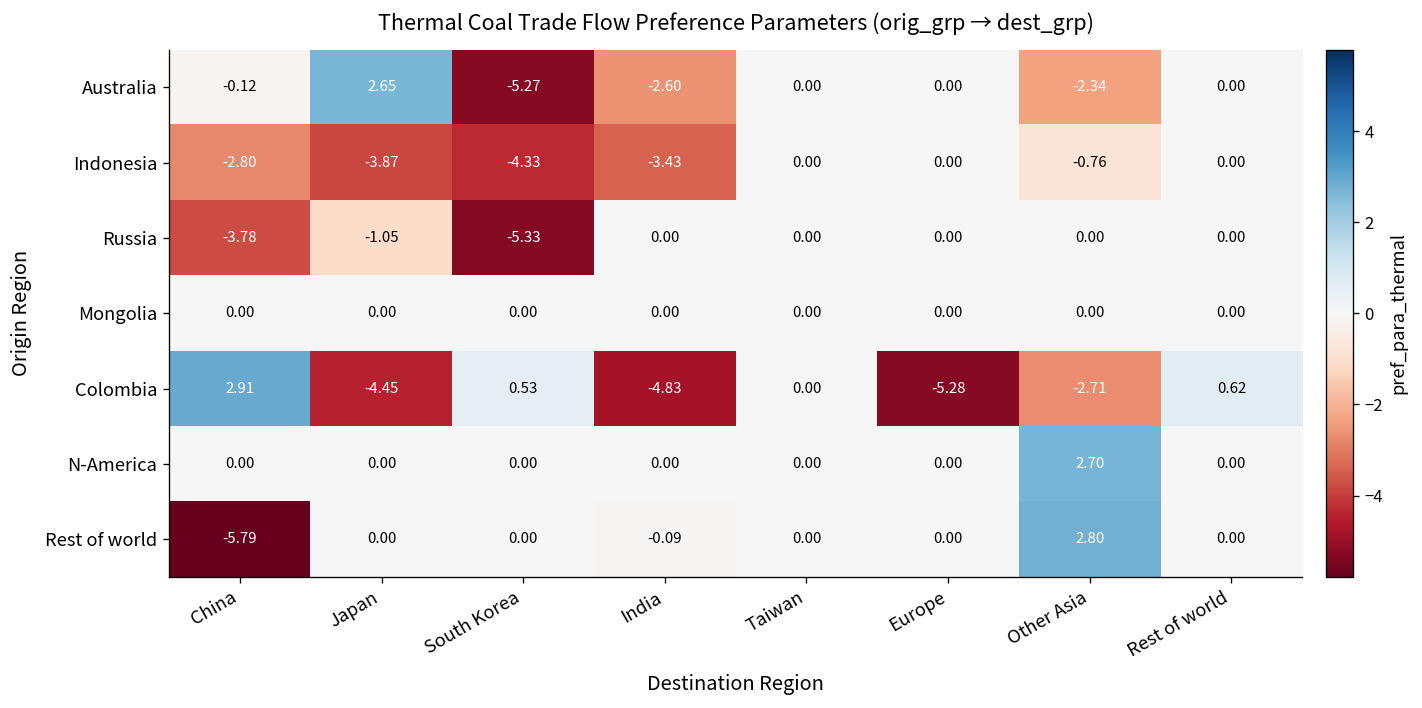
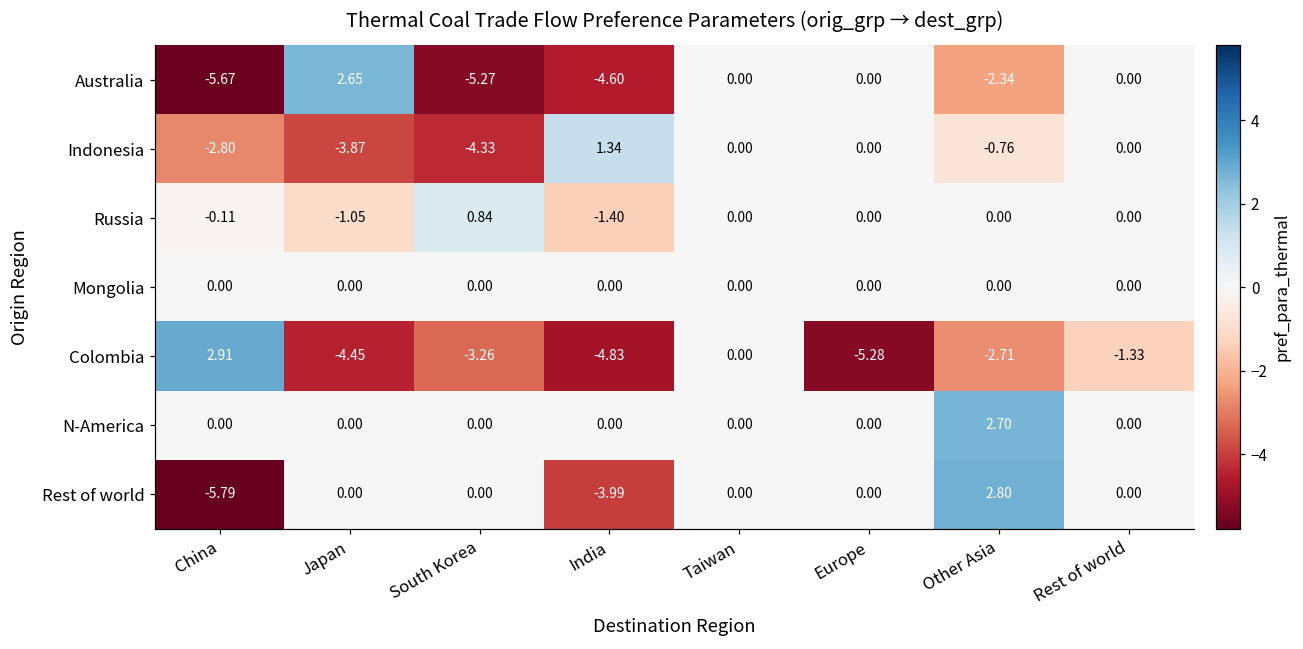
  {
    "Australia": {
-     "China": -0.12,
+     "China": -5.67,
      "Japan": 2.65,
      "South Korea": -5.27,
-     "India": -2.60,
+     "India": -4.60,
      "Taiwan": 0.00,
      "Europe": 0.00,
      "Other Asia": -2.34,
      "Rest of world": 0.00
    },
    "Indonesia": {
      "China": -2.80,
      "Japan": -3.87,
      "South Korea": -4.33,
-     "India": -3.43,
+     "India": 1.34,
      "Taiwan": 0.00,
      "Europe": 0.00,
      "Other Asia": -0.76,
      "Rest of world": 0.00
    },
    "Russia": {
-     "China": -3.78,
+     "China": -0.11,
      "Japan": -1.05,
-     "South Korea": -5.33,
-     "India": 0.00,
+     "South Korea": 0.84,
+     "India": -1.40,
      "Taiwan": 0.00,
      "Europe": 0.00,
      "Other Asia": 0.00,
      "Rest of world": 0.00
    },
    "Mongolia": {
      "China": 0.00,
      "Japan": 0.00,
      "South Korea": 0.00,
      "India": 0.00,
      "Taiwan": 0.00,
      "Europe": 0.00,
      "Other Asia": 0.00,
      "Rest of world": 0.00
    },
    "Colombia": {
      "China": 2.91,
      "Japan": -4.45,
-     "South Korea": 0.53,
+     "South Korea": -3.26,
      "India": -4.83,
      "Taiwan": 0.00,
      "Europe": -5.28,
      "Other Asia": -2.71,
-     "Rest of world": 0.62
+     "Rest of world": -1.33
    },
    "N-America": {
      "China": 0.00,
      "Japan": 0.00,
      "South Korea": 0.00,
      "India": 0.00,
      "Taiwan": 0.00,
      "Europe": 0.00,
      "Other Asia": 2.70,
      "Rest of world": 0.00
    },
    "Rest of world": {
      "China": -5.79,
      "Japan": 0.00,
      "South Korea": 0.00,
-     "India": -0.09,
+     "India": -3.99,
      "Taiwan": 0.00,
      "Europe": 0.00,
      "Other Asia": 2.80,
      "Rest of world": 0.00
    }
  }
